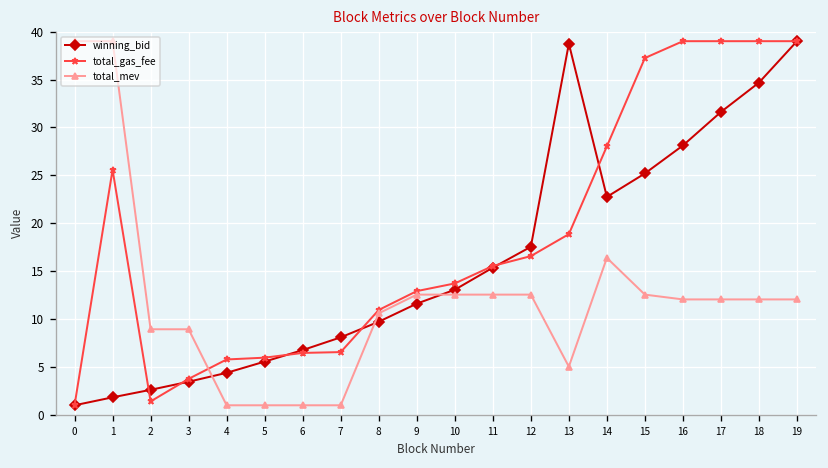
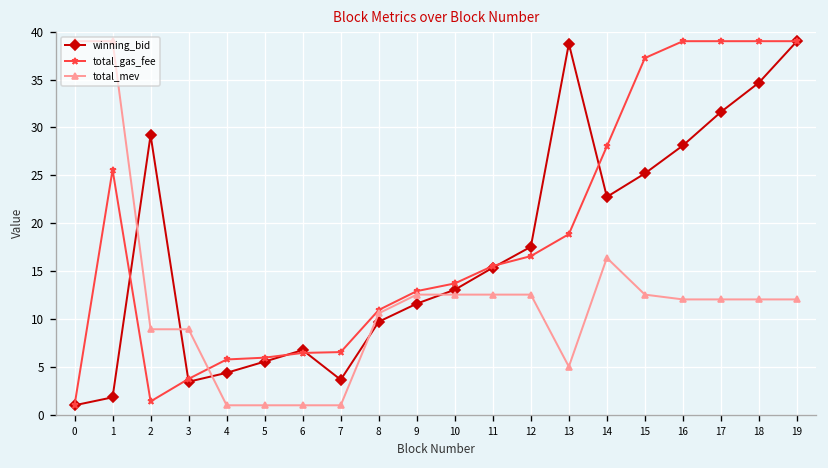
  {
    "winning_bid": {
      "1": 2,
-     "2": 3,
+     "2": 29,
      "4": 4,
      "5": 6,
-     "7": 8,
+     "7": 4,
      "8": 10,
      "9": 12,
      "10": 13,
      "12": 18,
      "13": 39,
      "14": 23,
      "15": 25,
      "16": 28,
      "17": 32,
      "18": 35
    },
    "total_gas_fee": {
      "1": 26,
      "2": 1,
      "4": 6,
      "5": 6,
      "7": 7,
      "8": 11,
      "9": 13,
      "10": 14,
      "12": 17,
      "13": 19,
      "14": 28,
      "15": 37,
      "16": 39,
      "17": 39,
      "18": 39
    },
    "total_mev": {
      "2": 9,
      "3": 9,
      "4": 1,
      "5": 1,
      "6": 1,
      "7": 1,
      "8": 11,
      "9": 13,
      "10": 13,
      "11": 13,
      "12": 13,
      "13": 5,
      "14": 16,
      "15": 13,
      "16": 12,
      "17": 12,
      "18": 12,
      "19": 12
    }
  }
